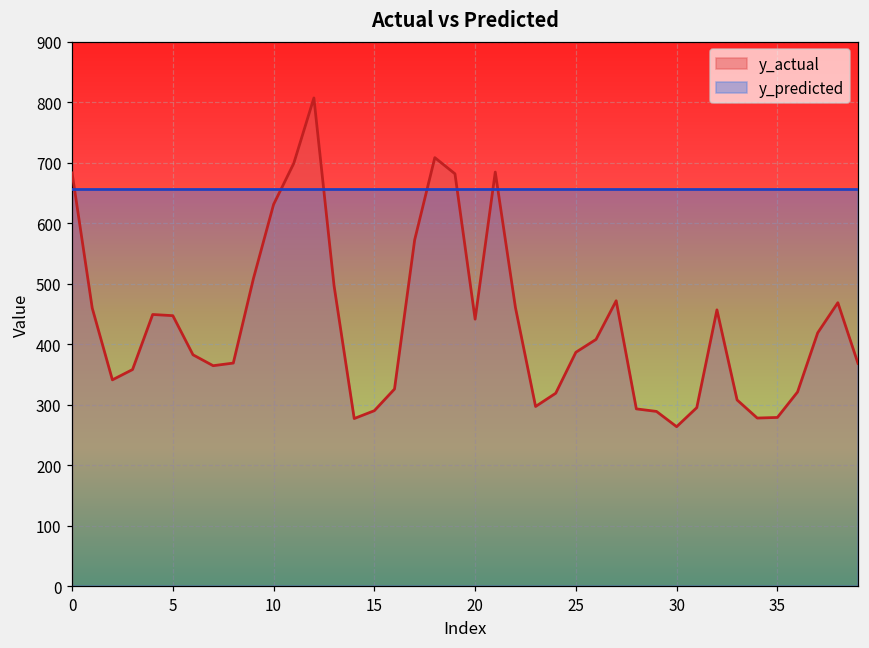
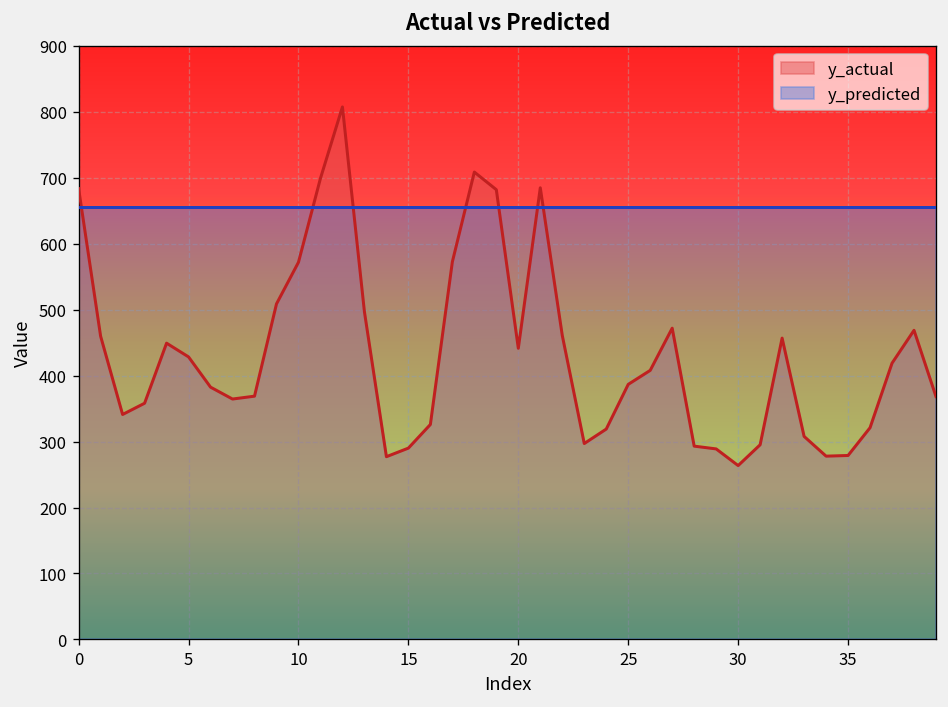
  {
    "y_actual": {
      "0": 680,
-     "5": 450,
-     "10": 630,
+     "5": 430,
+     "10": 570,
      "15": 290,
      "20": 440,
      "25": 390,
      "30": 260,
      "35": 280
    },
    "y_predicted": {
      "0": 660,
      "5": 660,
      "10": 660,
      "15": 660,
      "20": 660,
      "25": 660,
      "30": 660,
      "35": 660
    }
  }
